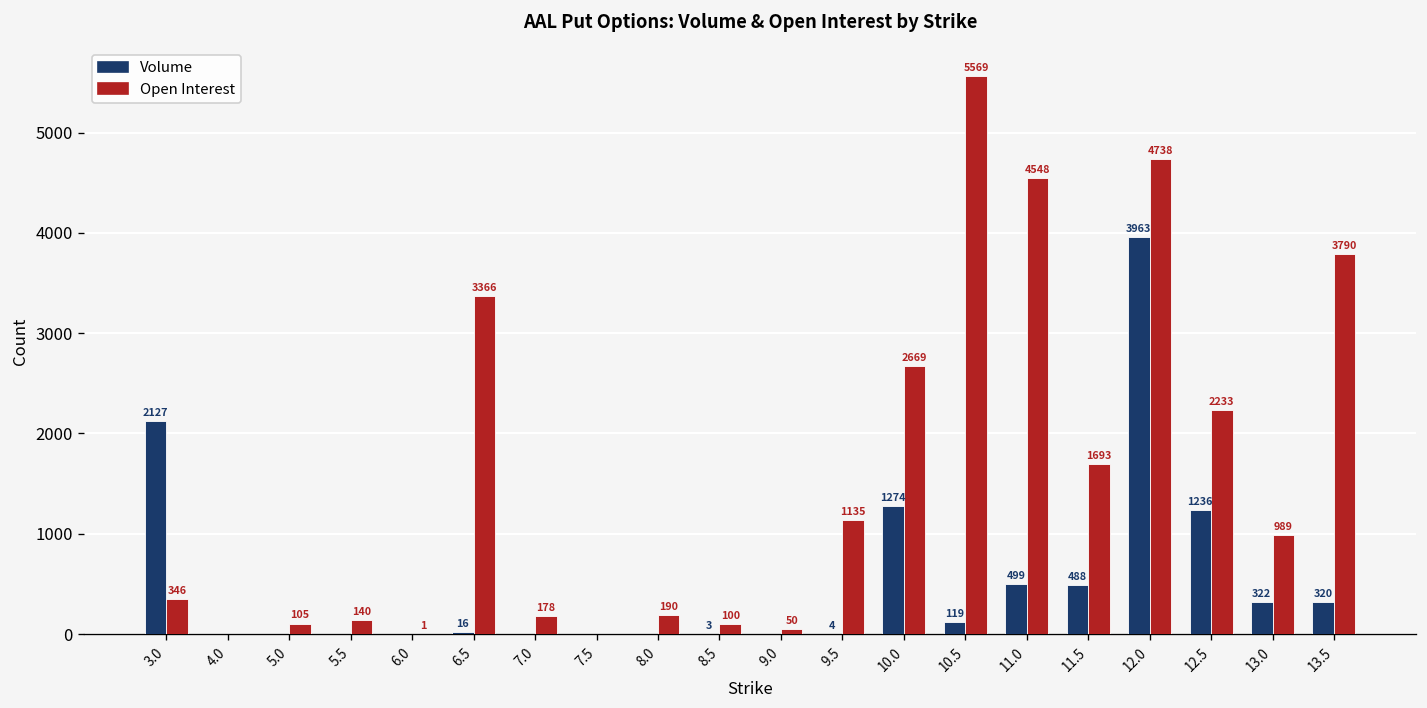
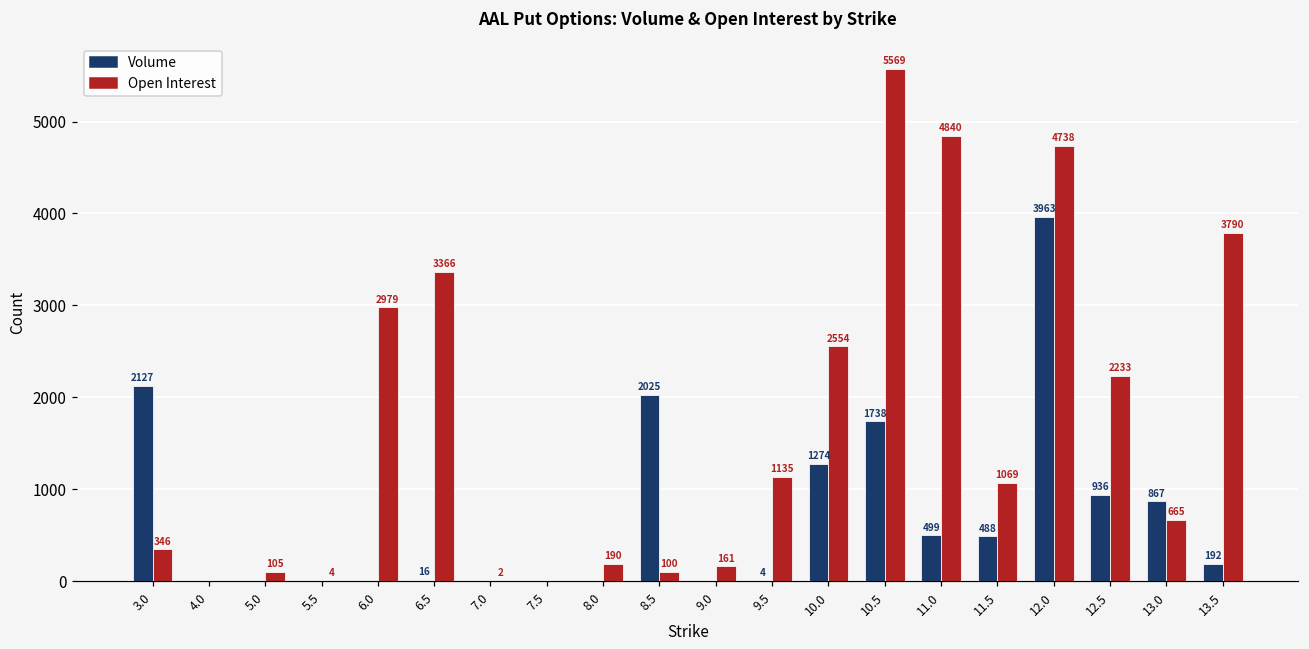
  {
    "Volume": {
      "3.0": 2127,
      "6.5": 16,
-     "8.5": 3,
+     "8.5": 2025,
      "9.5": 4,
      "10.0": 1274,
-     "10.5": 119,
+     "10.5": 1738,
      "11.0": 499,
      "11.5": 488,
      "12.0": 3963,
-     "12.5": 1236,
-     "13.0": 322,
-     "13.5": 320
+     "12.5": 936,
+     "13.0": 867,
+     "13.5": 192
    },
    "Open Interest": {
      "3.0": 346,
      "5.0": 105,
-     "5.5": 140,
-     "6.0": 1,
+     "5.5": 4,
+     "6.0": 2979,
      "6.5": 3366,
-     "7.0": 178,
+     "7.0": 2,
      "8.0": 190,
      "8.5": 100,
-     "9.0": 50,
+     "9.0": 161,
      "9.5": 1135,
-     "10.0": 2669,
+     "10.0": 2554,
      "10.5": 5569,
-     "11.0": 4548,
-     "11.5": 1693,
+     "11.0": 4840,
+     "11.5": 1069,
      "12.0": 4738,
      "12.5": 2233,
-     "13.0": 989,
+     "13.0": 665,
      "13.5": 3790
    }
  }
